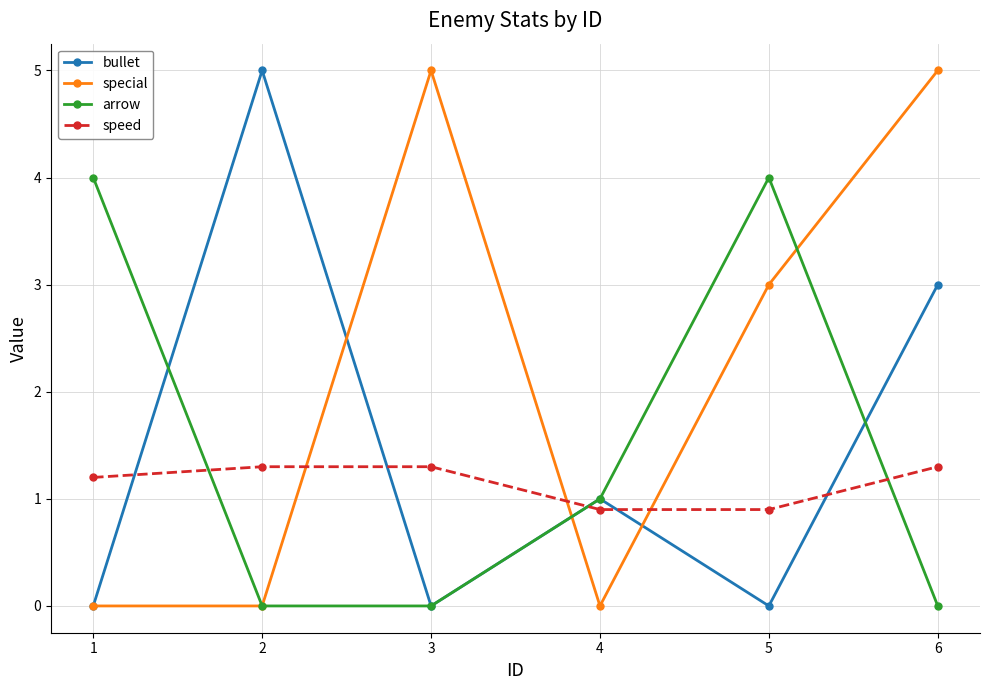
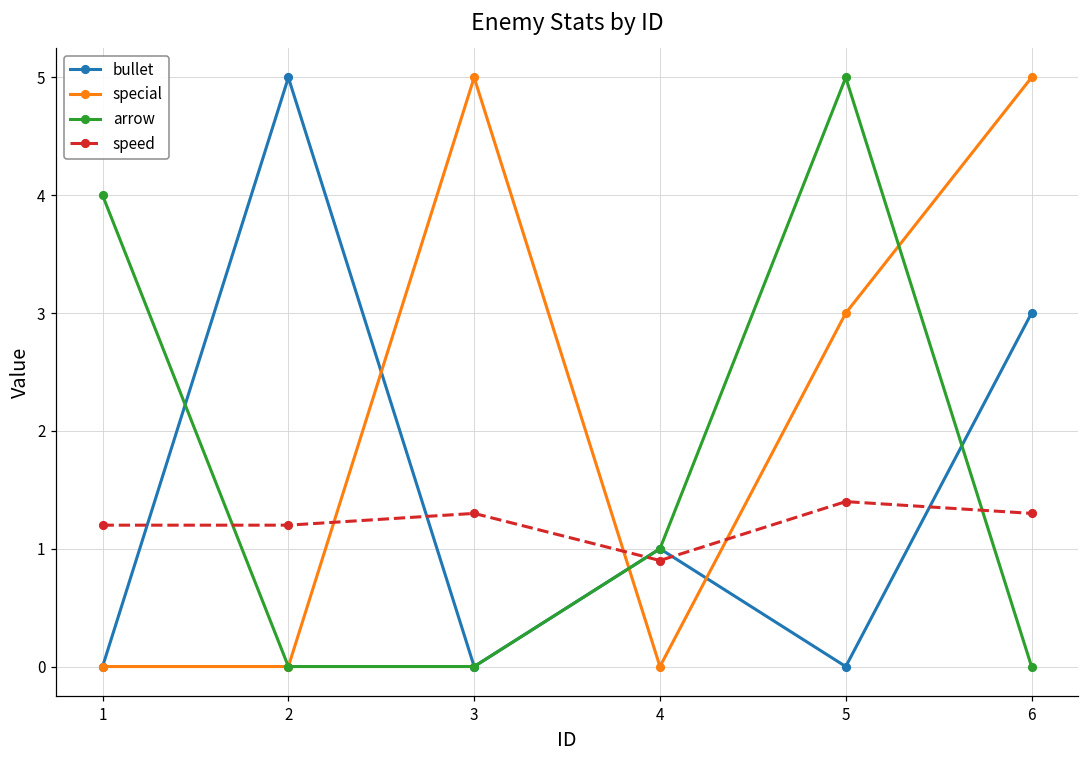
  {
    "bullet": {
      "2": 5.0,
      "5": 0.0,
      "6": 3.0
    },
    "special": {
      "3": 5.0,
      "4": 0.0,
      "5": 3.0,
      "6": 5.0
    },
    "arrow": {
      "1": 4,
-     "5": 4,
+     "5": 5,
      "6": 0
    },
    "speed": {
      "1": 1.2,
-     "2": 1.3,
+     "2": 1.2,
      "3": 1.3,
      "4": 0.9,
-     "5": 0.9,
+     "5": 1.4,
      "6": 1.3
    }
  }
